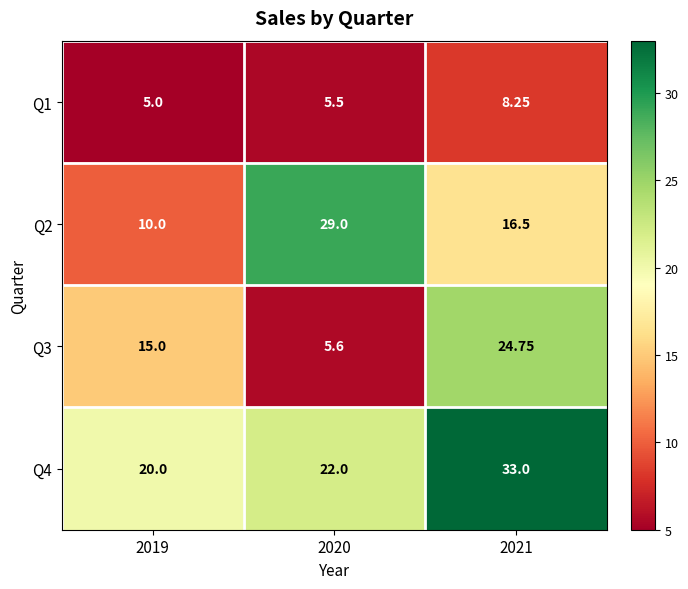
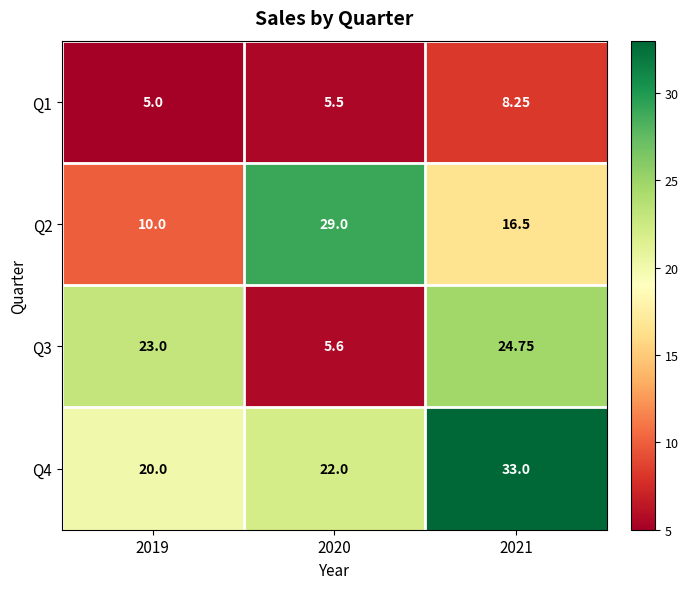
  {
    "Q1": {
      "2019": 5.0,
      "2020": 5.5,
      "2021": 8.25
    },
    "Q2": {
      "2019": 10.0,
      "2020": 29.0,
      "2021": 16.5
    },
    "Q3": {
-     "2019": 15.0,
+     "2019": 23.0,
      "2020": 5.6,
      "2021": 24.75
    },
    "Q4": {
      "2019": 20.0,
      "2020": 22.0,
      "2021": 33.0
    }
  }
